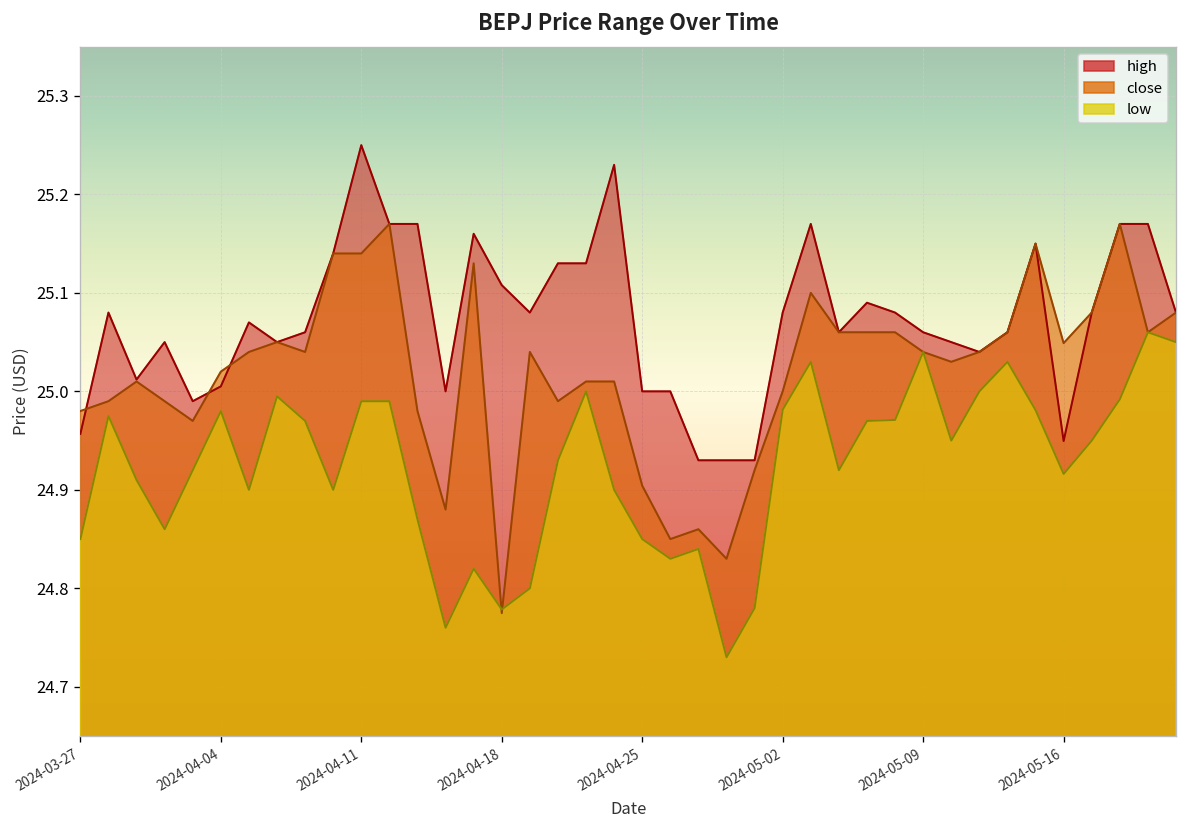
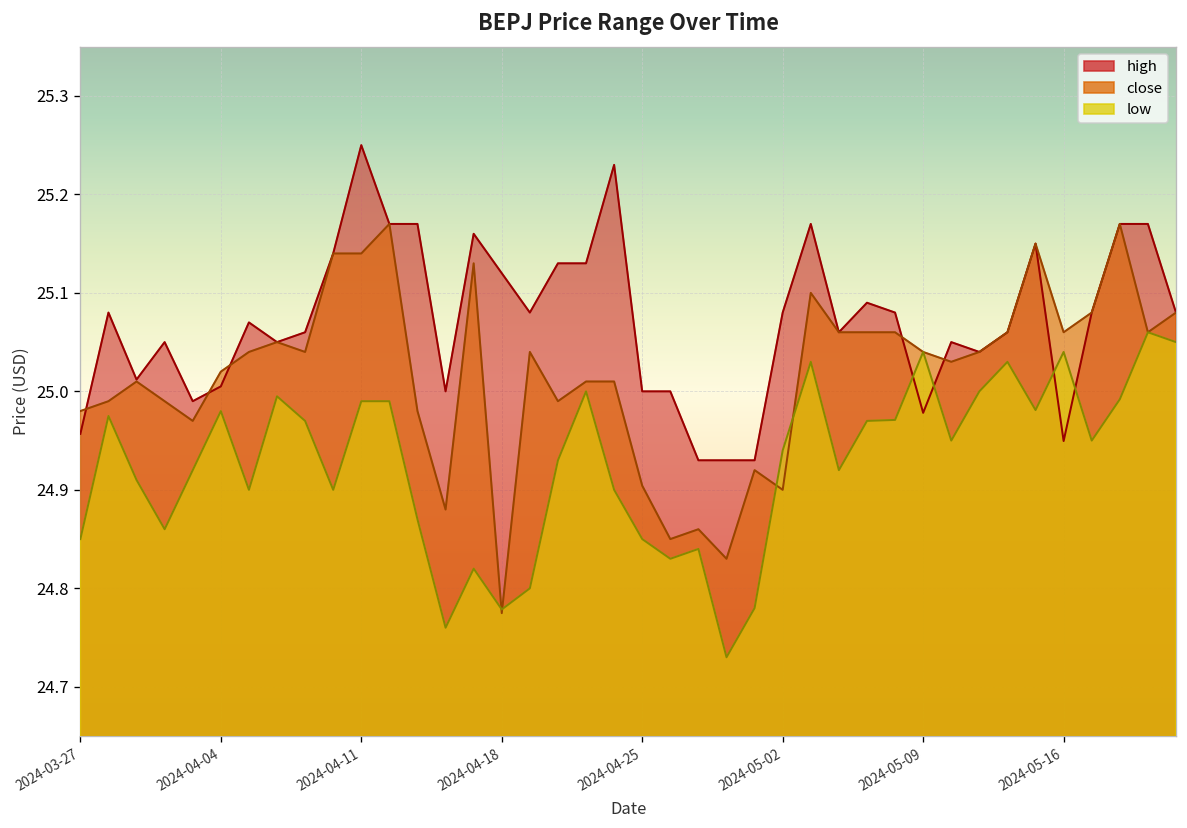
  {
    "high": {
      "2024-03-27": 24.96,
      "2024-04-04": 25.01,
      "2024-04-11": 25.25,
-     "2024-04-18": 25.11,
+     "2024-04-18": 25.12,
      "2024-04-25": 25.00,
      "2024-05-02": 25.08,
-     "2024-05-09": 25.06,
+     "2024-05-09": 24.98,
      "2024-05-16": 24.95
    },
    "close": {
      "2024-03-27": 24.98,
      "2024-04-04": 25.02,
      "2024-04-11": 25.14,
      "2024-04-18": 24.77,
      "2024-04-25": 24.90,
-     "2024-05-02": 25.0,
-     "2024-05-16": 25.05
+     "2024-05-02": 24.9,
+     "2024-05-16": 25.06
    },
    "low": {
      "2024-03-27": 24.85,
      "2024-04-04": 24.98,
      "2024-04-11": 24.99,
      "2024-04-18": 24.78,
      "2024-04-25": 24.85,
-     "2024-05-02": 24.98,
-     "2024-05-16": 24.92
+     "2024-05-02": 24.94,
+     "2024-05-16": 25.04
    }
  }
